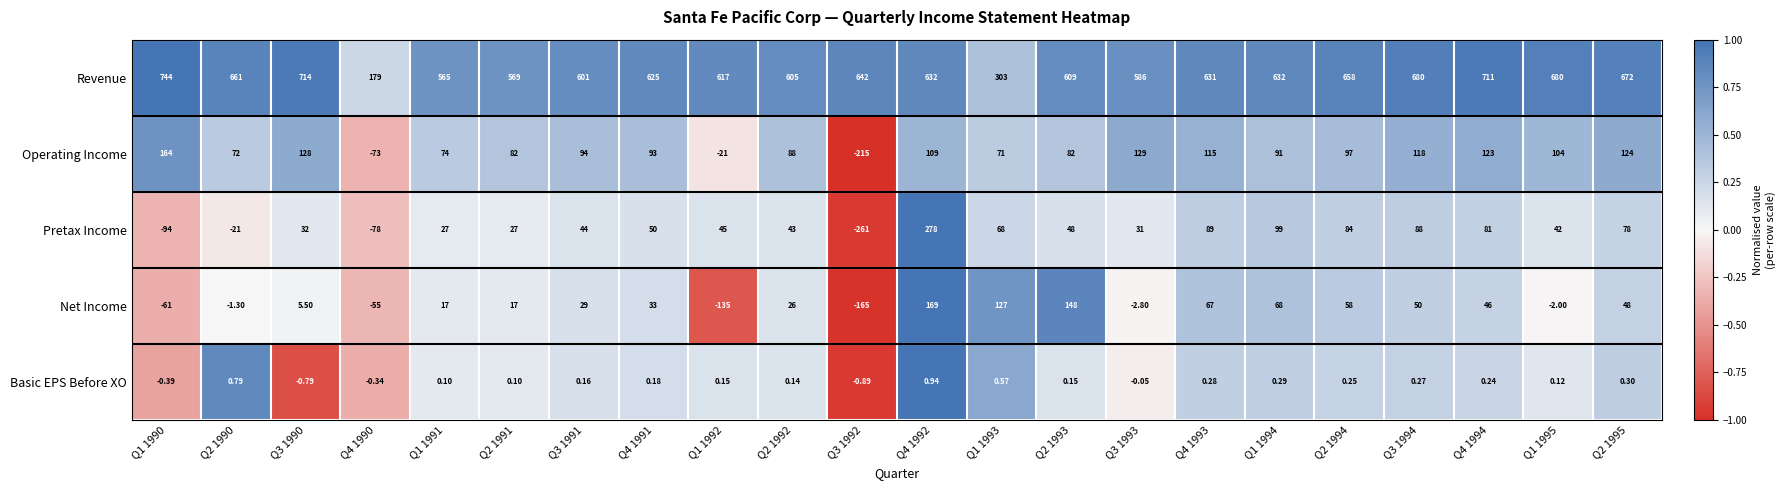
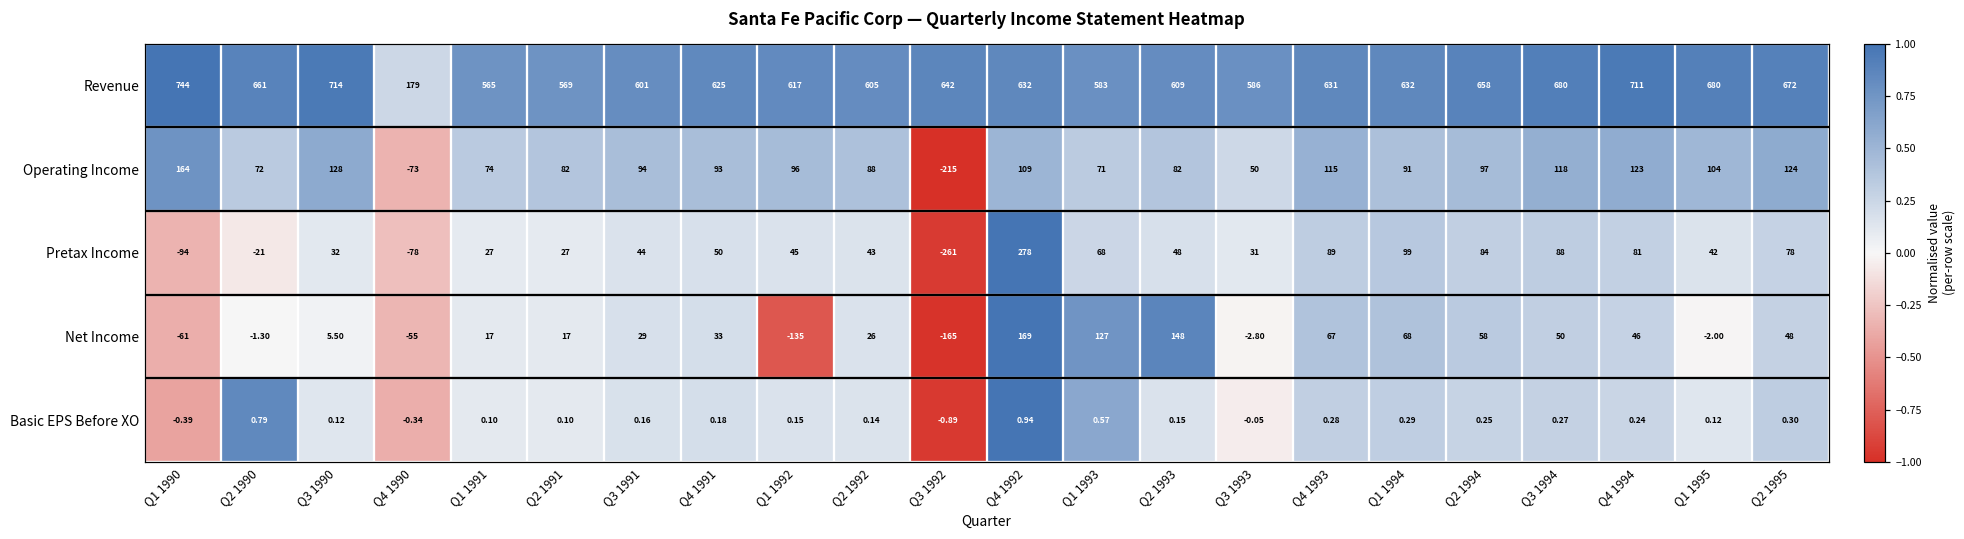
  {
    "Revenue": {
      "Q1 1990": 744,
      "Q2 1990": 661,
      "Q3 1990": 714,
      "Q4 1990": 179,
      "Q1 1991": 565,
      "Q2 1991": 569,
      "Q3 1991": 601,
      "Q4 1991": 625,
      "Q1 1992": 617,
      "Q2 1992": 605,
      "Q3 1992": 642,
      "Q4 1992": 632,
-     "Q1 1993": 303,
+     "Q1 1993": 583,
      "Q2 1993": 609,
      "Q3 1993": 586,
      "Q4 1993": 631,
      "Q1 1994": 632,
      "Q2 1994": 658,
      "Q3 1994": 680,
      "Q4 1994": 711,
      "Q1 1995": 680,
      "Q2 1995": 672
    },
    "Operating Income": {
      "Q1 1990": 164,
      "Q2 1990": 72,
      "Q3 1990": 128,
      "Q4 1990": -73,
      "Q1 1991": 74,
      "Q2 1991": 82,
      "Q3 1991": 94,
      "Q4 1991": 93,
-     "Q1 1992": -21,
+     "Q1 1992": 96,
      "Q2 1992": 88,
      "Q3 1992": -215,
      "Q4 1992": 109,
      "Q1 1993": 71,
      "Q2 1993": 82,
-     "Q3 1993": 129,
+     "Q3 1993": 50,
      "Q4 1993": 115,
      "Q1 1994": 91,
      "Q2 1994": 97,
      "Q3 1994": 118,
      "Q4 1994": 123,
      "Q1 1995": 104,
      "Q2 1995": 124
    },
    "Pretax Income": {
      "Q1 1990": -94,
      "Q2 1990": -21,
      "Q3 1990": 32,
      "Q4 1990": -78,
      "Q1 1991": 27,
      "Q2 1991": 27,
      "Q3 1991": 44,
      "Q4 1991": 50,
      "Q1 1992": 45,
      "Q2 1992": 43,
      "Q3 1992": -261,
      "Q4 1992": 278,
      "Q1 1993": 68,
      "Q2 1993": 48,
      "Q3 1993": 31,
      "Q4 1993": 89,
      "Q1 1994": 99,
      "Q2 1994": 84,
      "Q3 1994": 88,
      "Q4 1994": 81,
      "Q1 1995": 42,
      "Q2 1995": 78
    },
    "Net Income": {
      "Q1 1990": -61,
      "Q2 1990": -1.30,
      "Q3 1990": 5.50,
      "Q4 1990": -55,
      "Q1 1991": 17,
      "Q2 1991": 17,
      "Q3 1991": 29,
      "Q4 1991": 33,
      "Q1 1992": -135,
      "Q2 1992": 26,
      "Q3 1992": -165,
      "Q4 1992": 169,
      "Q1 1993": 127,
      "Q2 1993": 148,
      "Q3 1993": -2.80,
      "Q4 1993": 67,
      "Q1 1994": 68,
      "Q2 1994": 58,
      "Q3 1994": 50,
      "Q4 1994": 46,
      "Q1 1995": -2.00,
      "Q2 1995": 48
    },
    "Basic EPS Before XO": {
      "Q1 1990": -0.39,
      "Q2 1990": 0.79,
-     "Q3 1990": -0.79,
+     "Q3 1990": 0.12,
      "Q4 1990": -0.34,
      "Q1 1991": 0.10,
      "Q2 1991": 0.10,
      "Q3 1991": 0.16,
      "Q4 1991": 0.18,
      "Q1 1992": 0.15,
      "Q2 1992": 0.14,
      "Q3 1992": -0.89,
      "Q4 1992": 0.94,
      "Q1 1993": 0.57,
      "Q2 1993": 0.15,
      "Q3 1993": -0.05,
      "Q4 1993": 0.28,
      "Q1 1994": 0.29,
      "Q2 1994": 0.25,
      "Q3 1994": 0.27,
      "Q4 1994": 0.24,
      "Q1 1995": 0.12,
      "Q2 1995": 0.30
    }
  }
